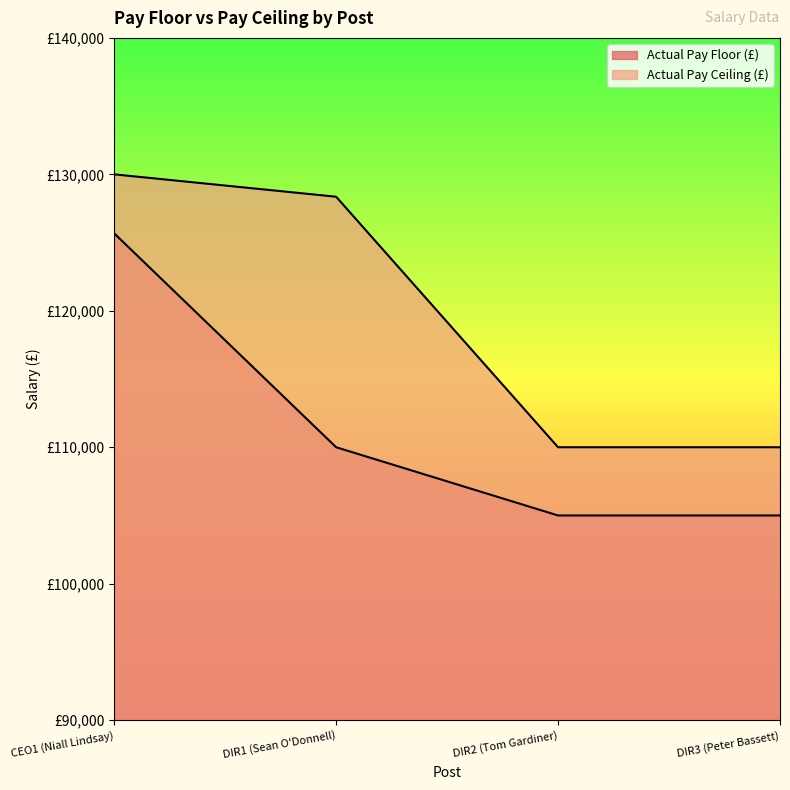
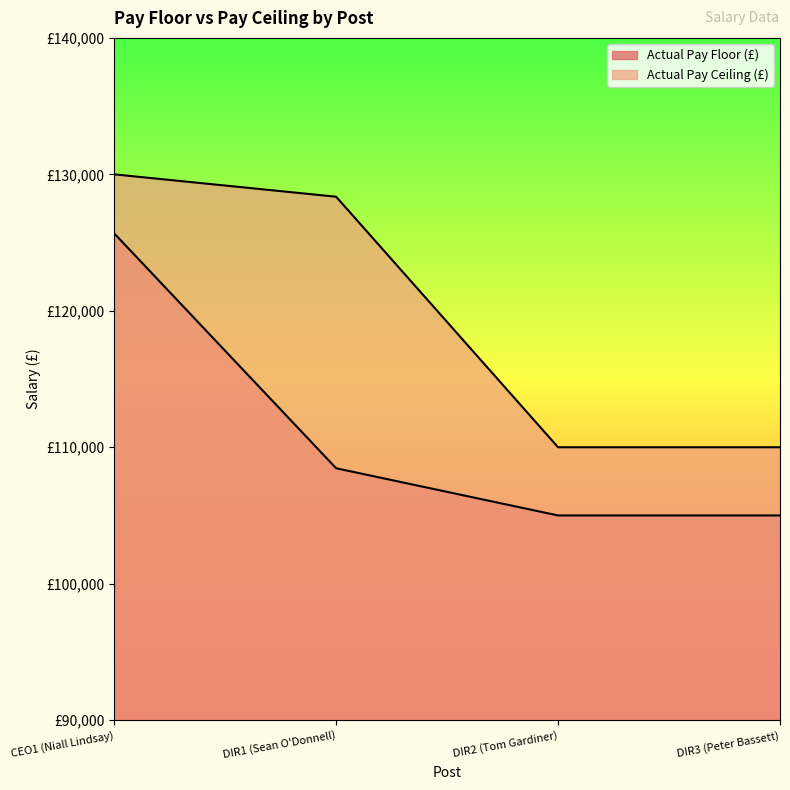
  {
    "Actual Pay Floor (£)": {
      "CEO1 (Niall Lindsay)": "£125,700",
-     "DIR1 (Sean O'Donnell)": "£110,000",
+     "DIR1 (Sean O'Donnell)": "£108,500",
      "DIR2 (Tom Gardiner)": "£105,000",
      "DIR3 (Peter Bassett)": "£105,000"
    },
    "Actual Pay Ceiling (£)": {
      "CEO1 (Niall Lindsay)": "£130,000",
      "DIR1 (Sean O'Donnell)": "£128,400",
      "DIR2 (Tom Gardiner)": "£110,000",
      "DIR3 (Peter Bassett)": "£110,000"
    }
  }
